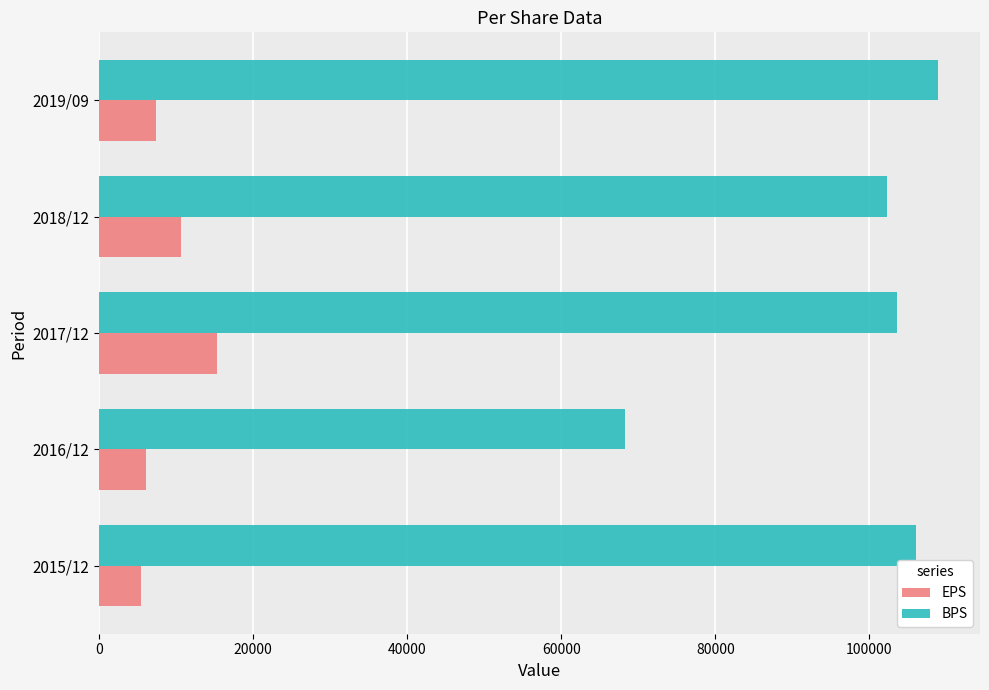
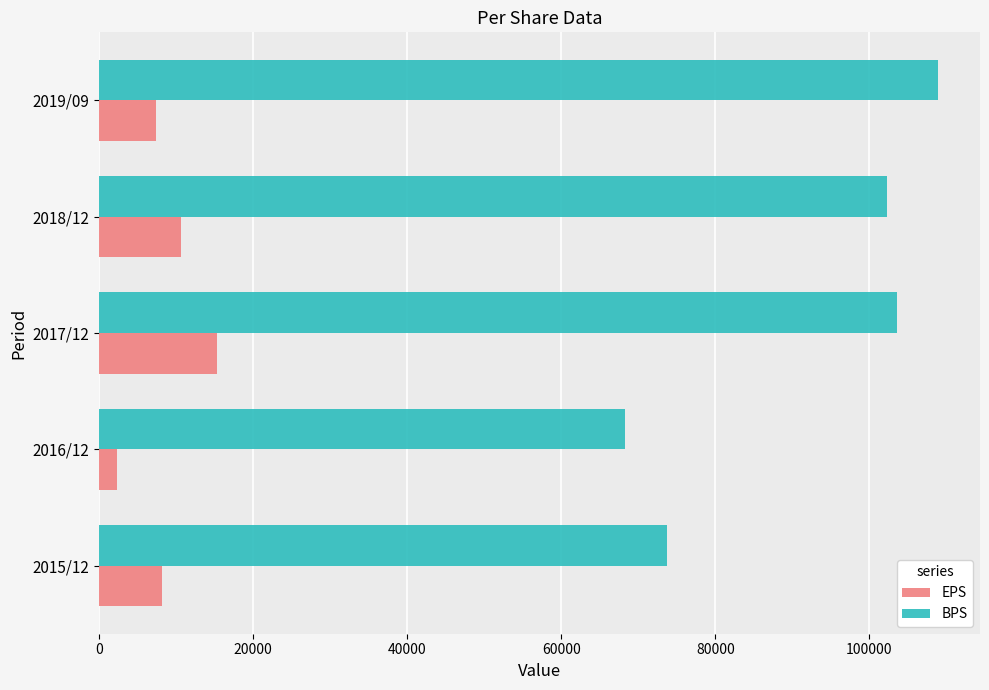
  {
    "EPS": {
      "2019/09": 7000,
      "2018/12": 11000,
      "2017/12": 15000,
-     "2016/12": 6000,
-     "2015/12": 5000
+     "2016/12": 2000,
+     "2015/12": 8000
    },
    "BPS": {
      "2019/09": 109000,
      "2018/12": 102000,
      "2017/12": 104000,
      "2016/12": 68000,
-     "2015/12": 106000
+     "2015/12": 74000
    }
  }
